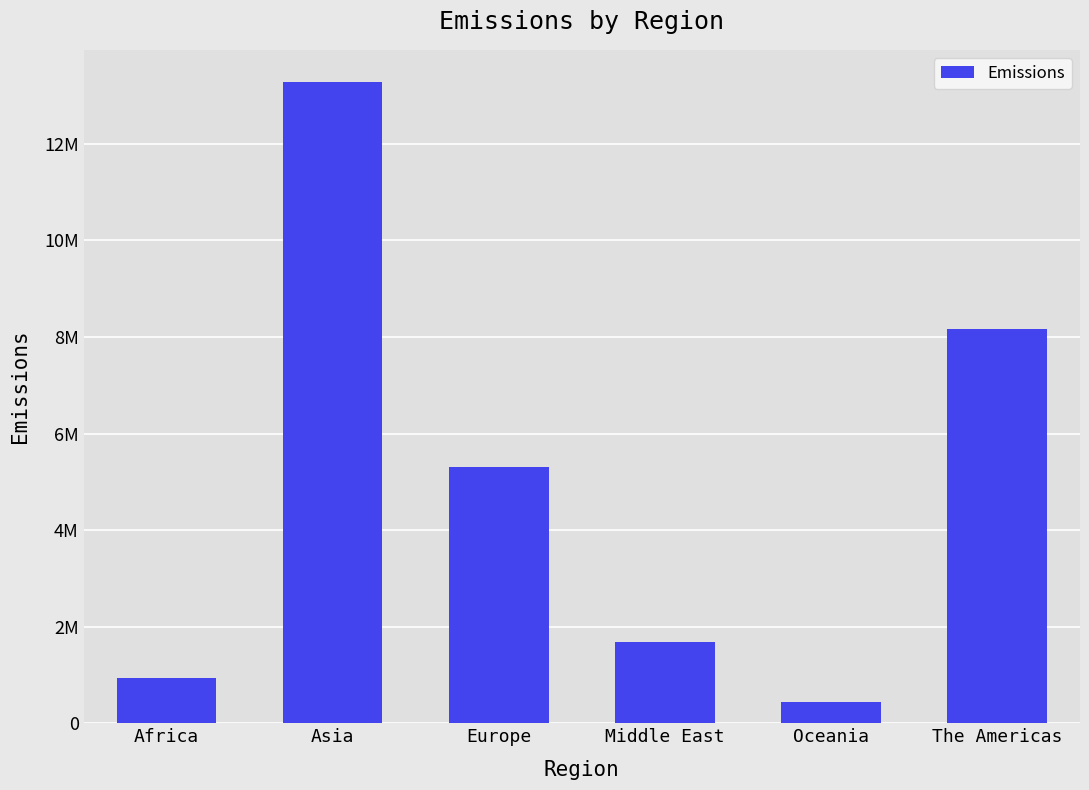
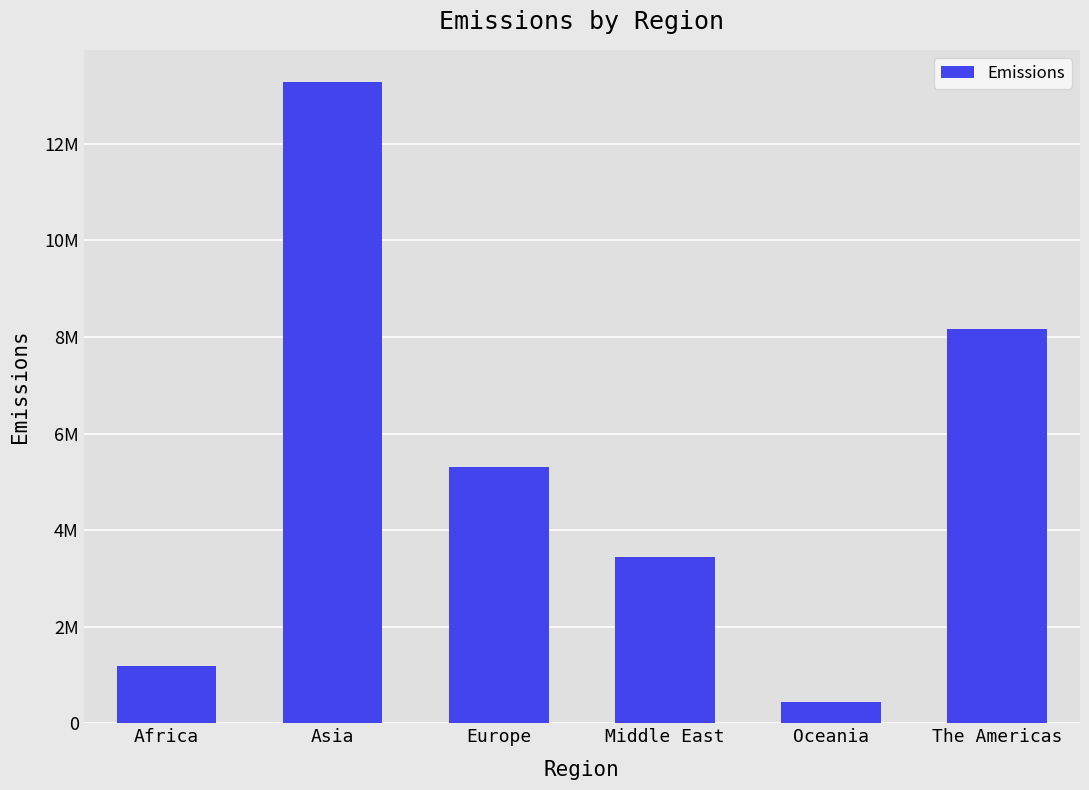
  {
-   "Africa": 900000,
+   "Africa": 1200000,
    "Asia": 13300000,
    "Europe": 5300000,
-   "Middle East": 1700000,
+   "Middle East": 3500000,
    "Oceania": 400000,
    "The Americas": 8200000
  }
